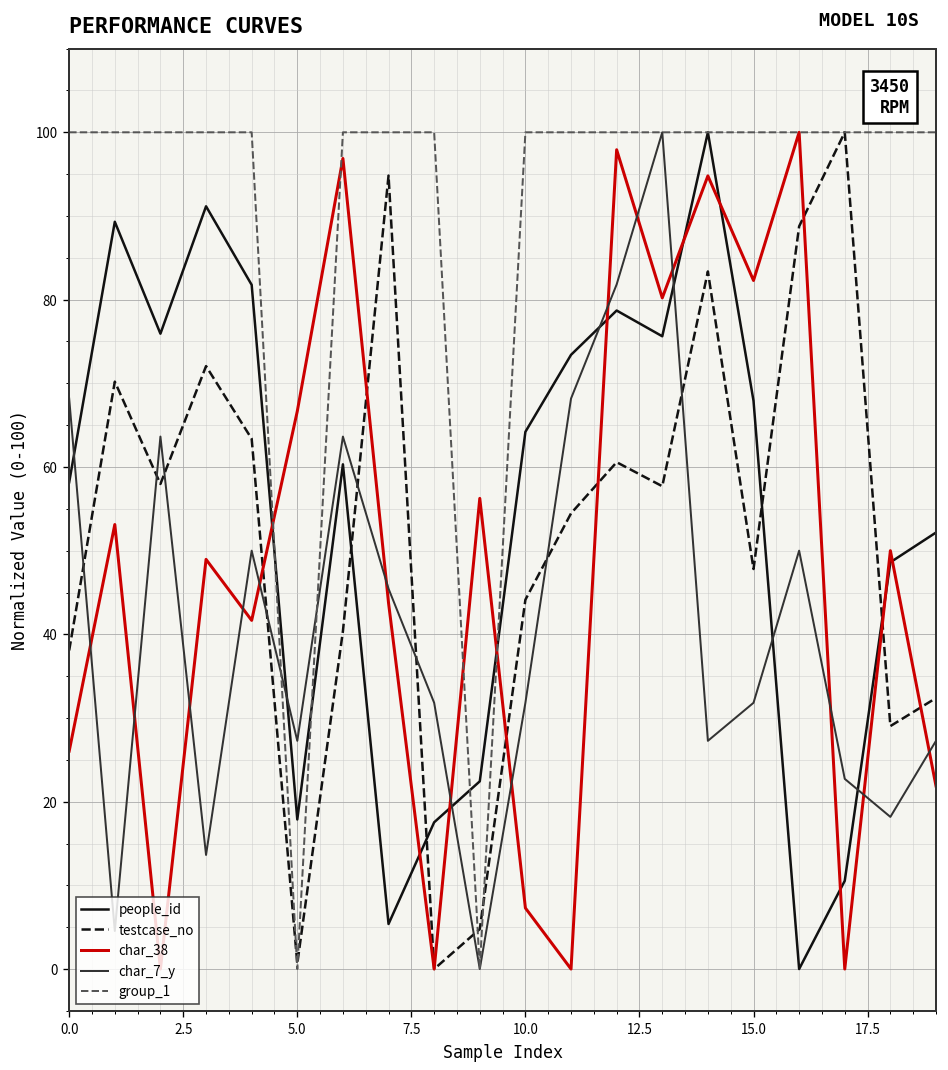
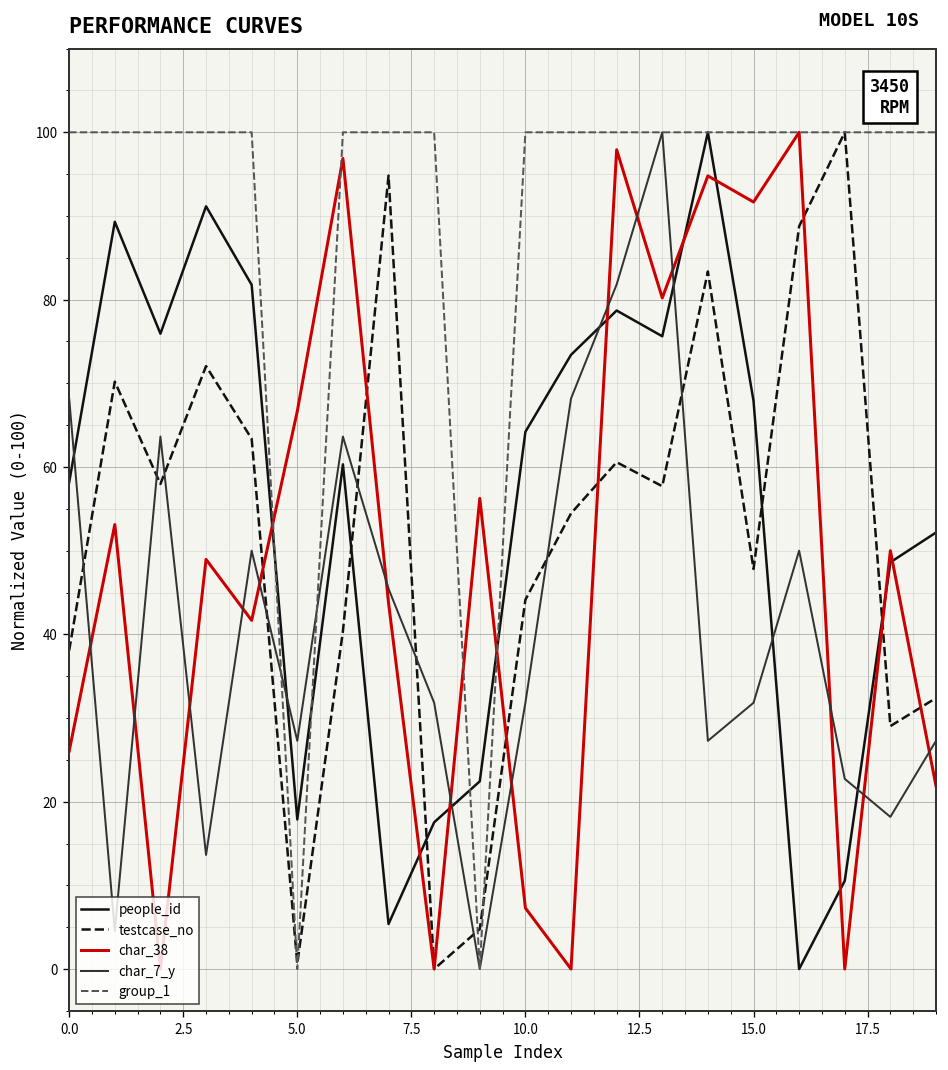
  {
    "char_38": {
      "0.0": 26,
      "5.0": 67,
      "10.0": 7,
-     "15.0": 82
+     "15.0": 92
    }
  }
